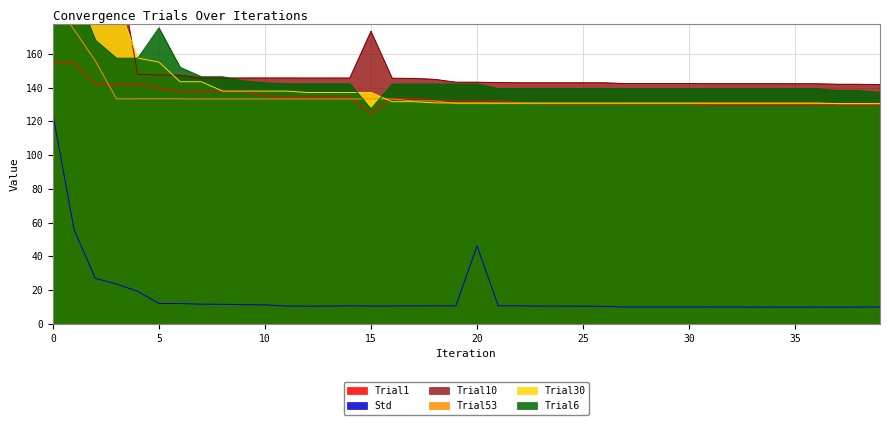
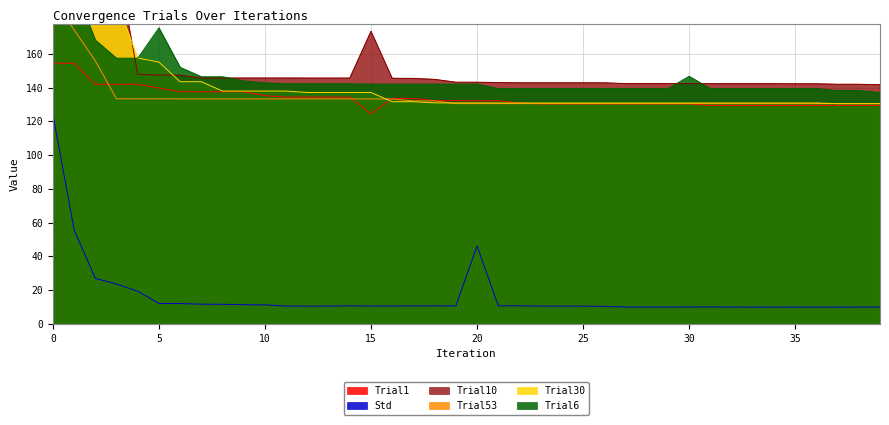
  {
    "Trial1": {
      "0": 154,
      "5": 140,
      "10": 135,
      "15": 125
    },
    "Std": {
      "0": 124,
      "5": 12,
      "10": 11,
      "15": 11,
      "20": 46,
      "25": 11,
      "30": 10,
      "35": 10
    },
    "Trial10": {
      "5": 147,
      "10": 146,
      "15": 173,
      "25": 143,
      "30": 142,
      "35": 142
    },
    "Trial53": {
      "5": 133,
      "10": 133,
      "15": 133
    },
    "Trial30": {
      "5": 155,
      "10": 138,
      "15": 137
    },
    "Trial6": {
      "5": 175,
      "10": 143,
-     "15": 127,
+     "15": 142,
      "25": 139,
-     "30": 139,
+     "30": 147,
      "35": 139
    }
  }
